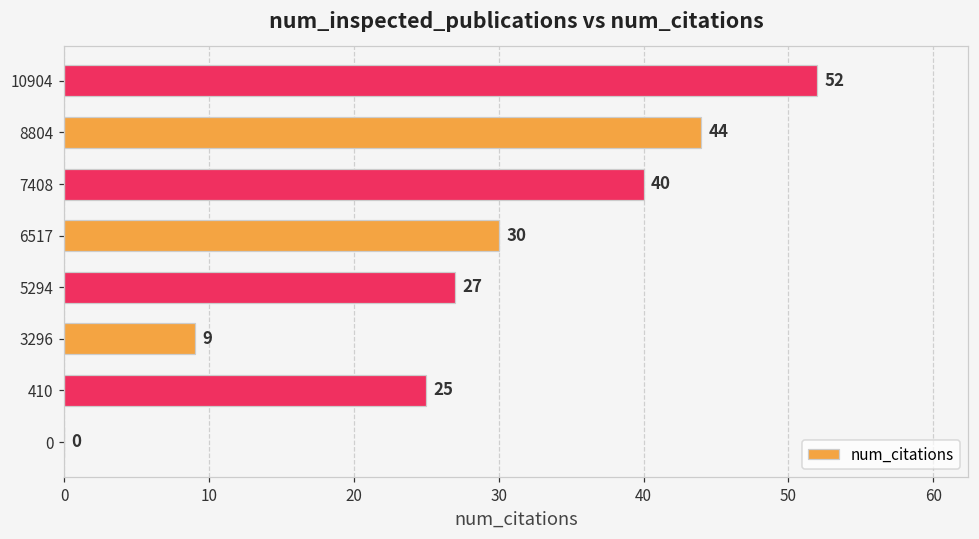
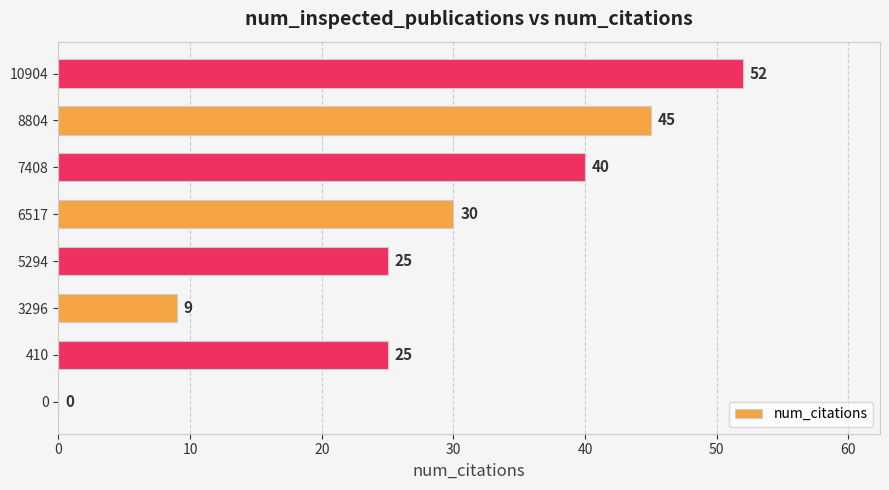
  {
    "10904": 52,
-   "8804": 44,
+   "8804": 45,
    "7408": 40,
    "6517": 30,
-   "5294": 27,
+   "5294": 25,
    "3296": 9,
    "410": 25,
    "0": 0
  }
